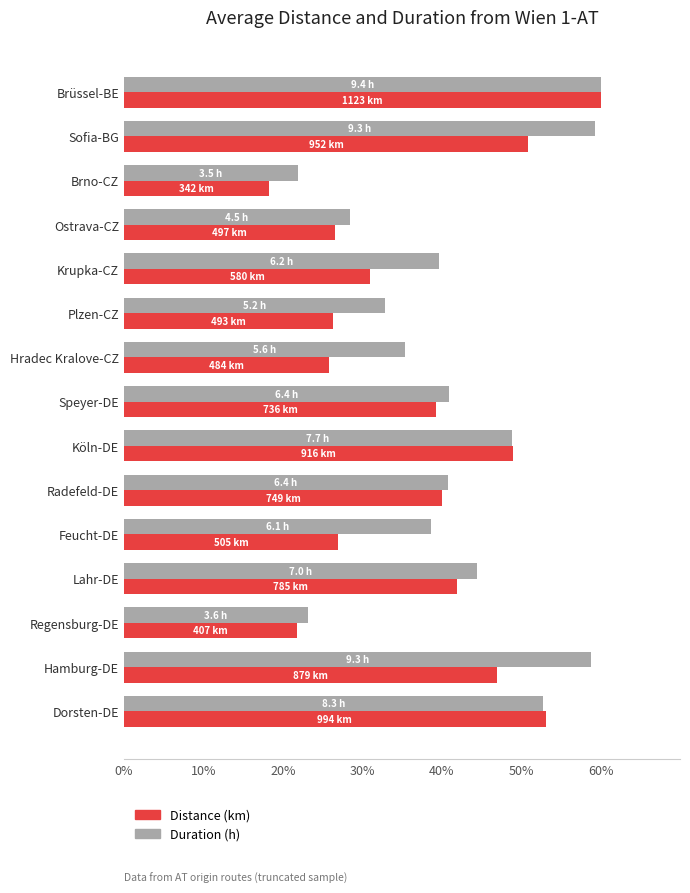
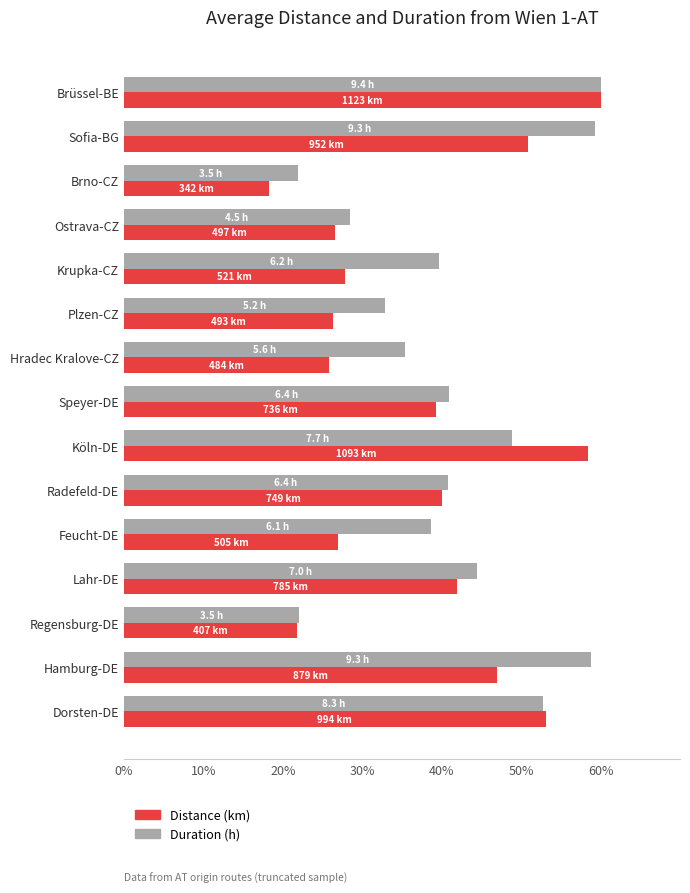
  {
    "Distance (km)": {
-     "Krupka-CZ": 580,
-     "Köln-DE": 916
+     "Krupka-CZ": 521,
+     "Köln-DE": 1093
    },
    "Duration (h)": {
-     "Regensburg-DE": 3.6
+     "Regensburg-DE": 3.5
    }
  }
